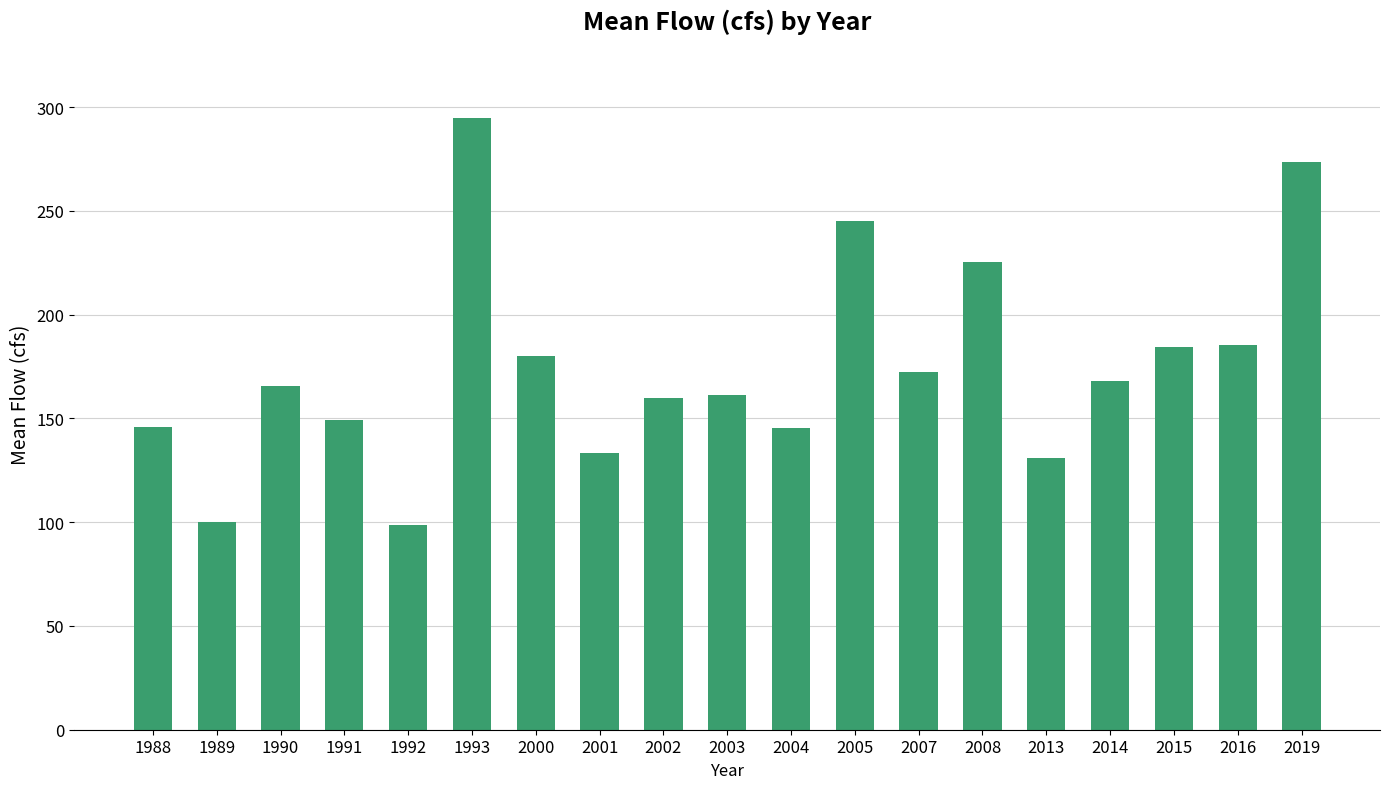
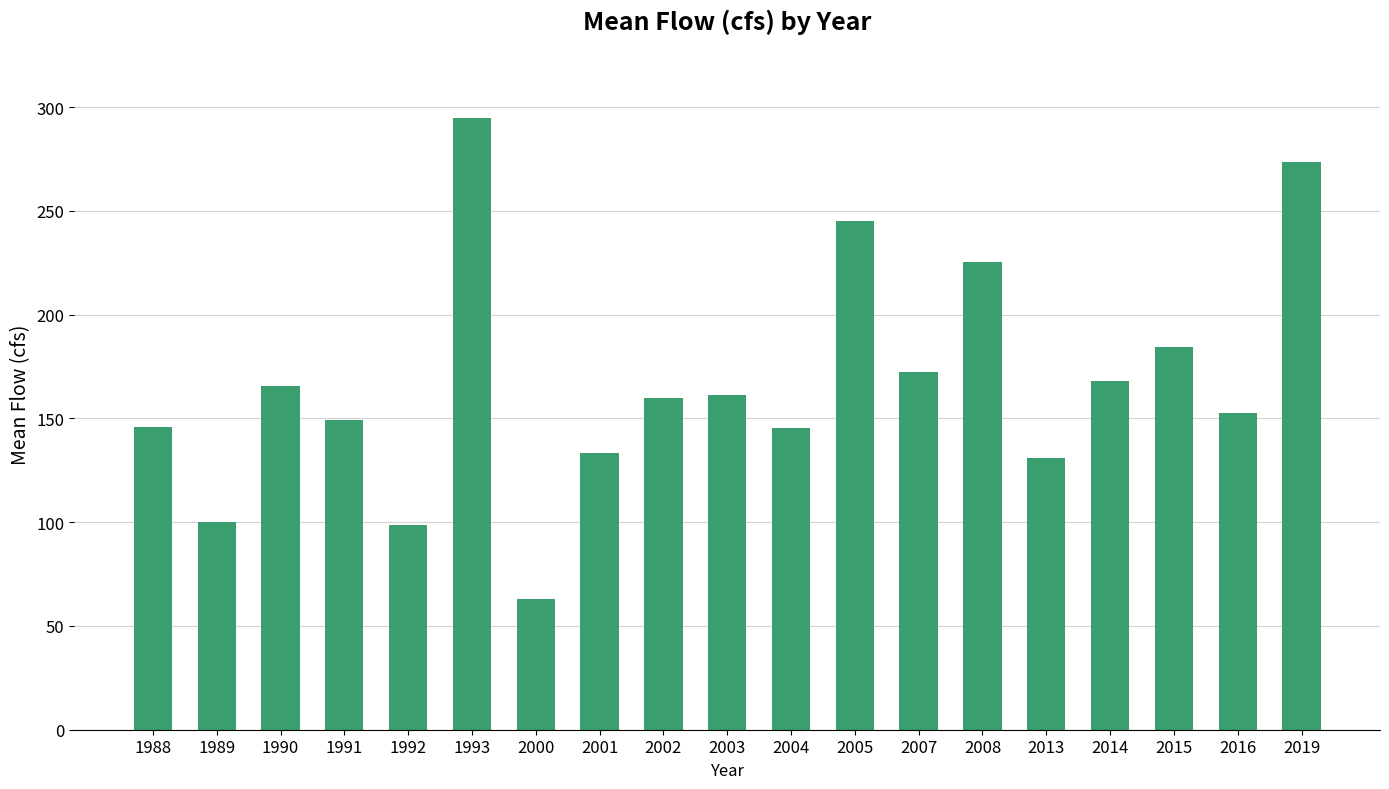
  {
    "1988": 146,
    "1989": 100,
    "1990": 166,
    "1991": 149,
    "1992": 99,
    "1993": 295,
-   "2000": 180,
+   "2000": 63,
    "2001": 133,
    "2002": 160,
    "2003": 161,
    "2004": 145,
    "2005": 245,
    "2007": 172,
    "2008": 225,
    "2013": 131,
    "2014": 168,
    "2015": 184,
-   "2016": 186,
+   "2016": 153,
    "2019": 274
  }
